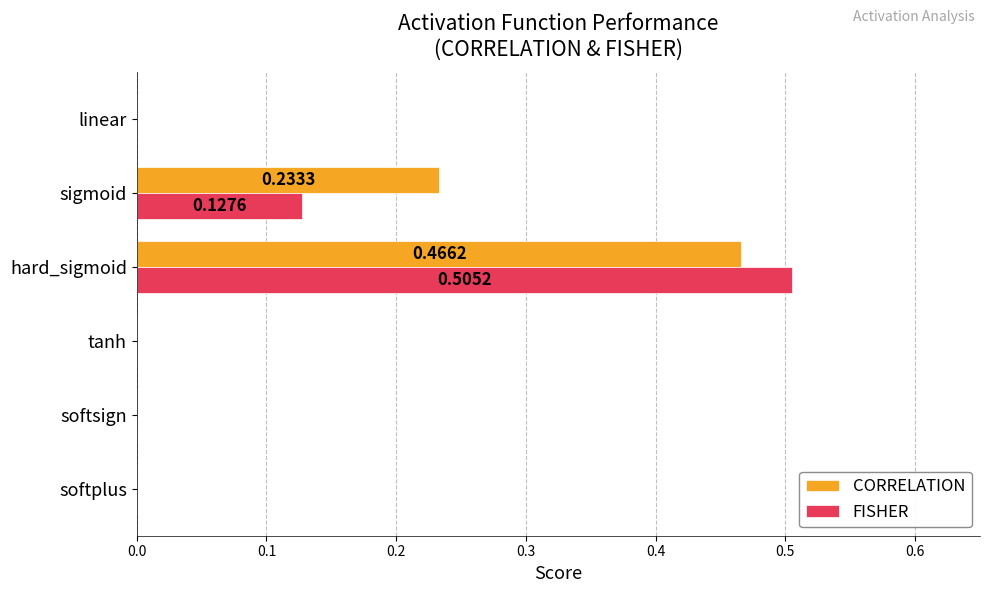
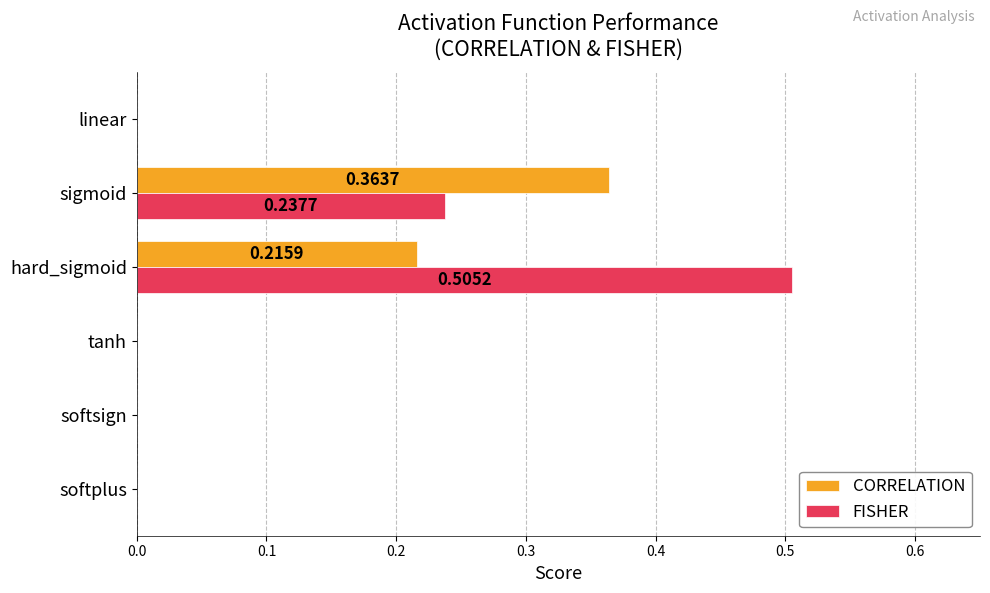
  {
    "CORRELATION": {
-     "sigmoid": 0.2333,
-     "hard_sigmoid": 0.4662
+     "sigmoid": 0.3637,
+     "hard_sigmoid": 0.2159
    },
    "FISHER": {
-     "sigmoid": 0.1276,
+     "sigmoid": 0.2377,
      "hard_sigmoid": 0.5052
    }
  }
